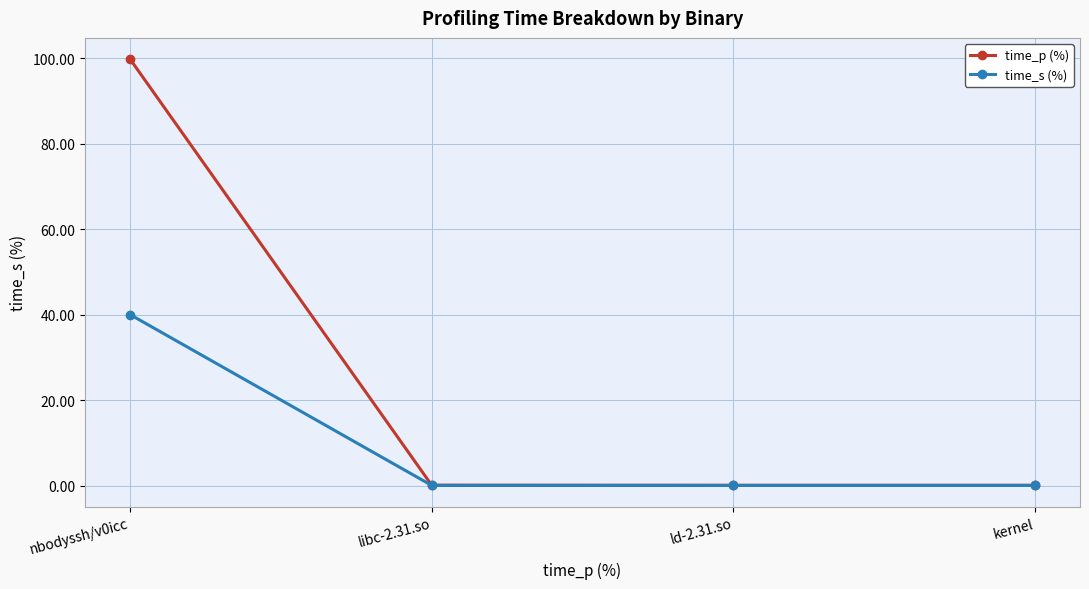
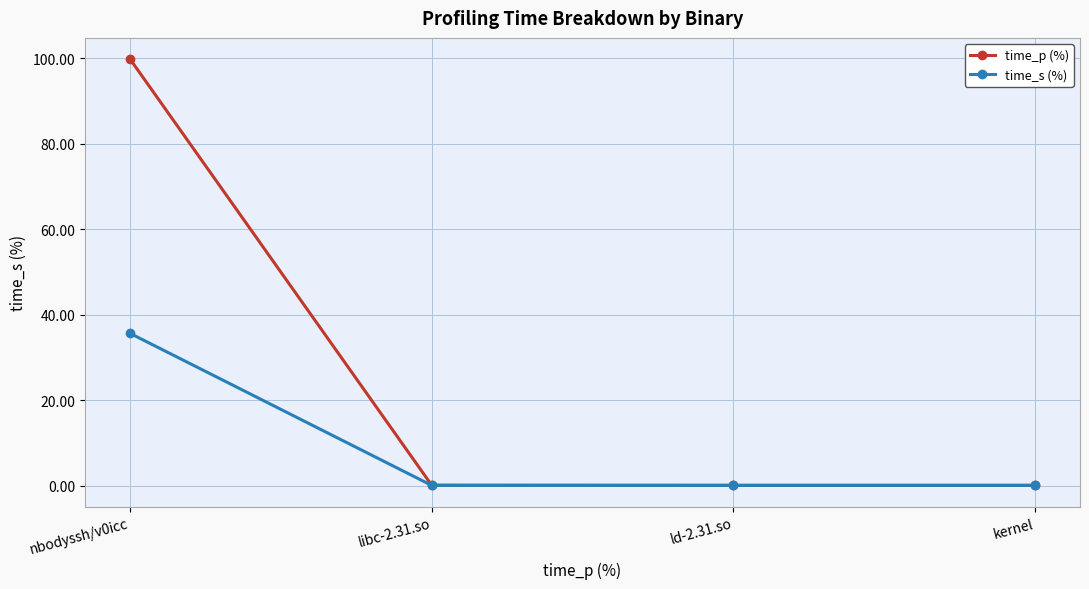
  {
    "time_p (%)": {
      "nbodyssh/v0icc": 100
    },
    "time_s (%)": {
-     "nbodyssh/v0icc": 40
+     "nbodyssh/v0icc": 36
    }
  }
